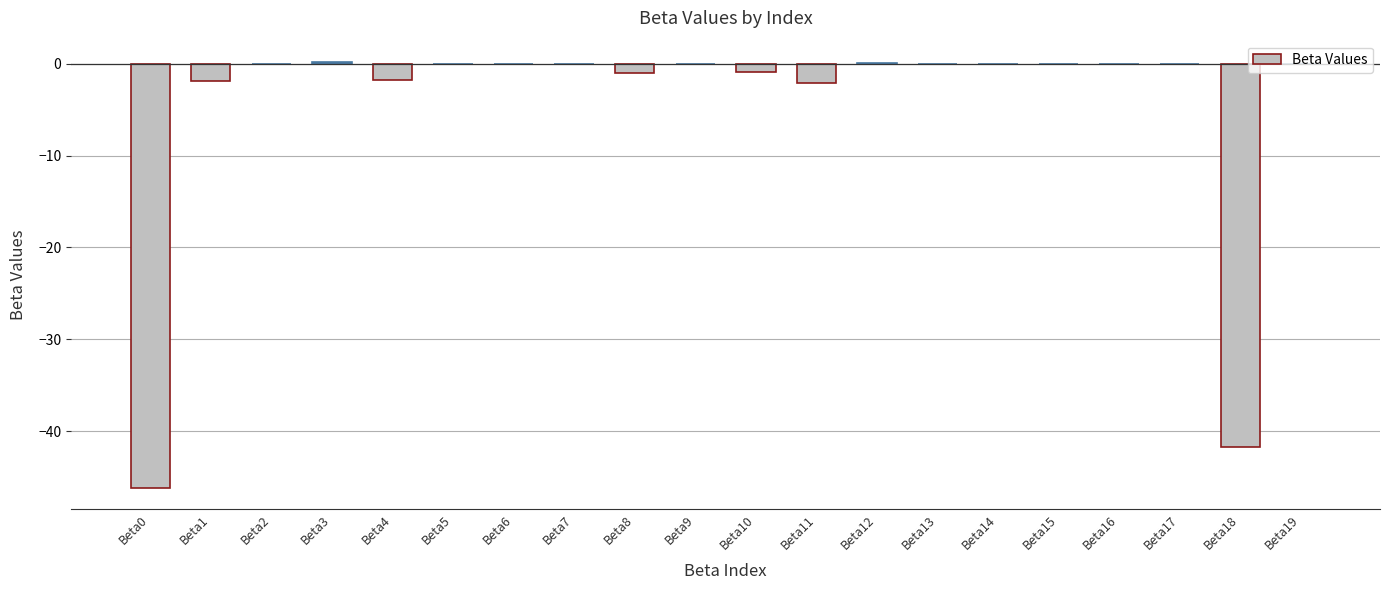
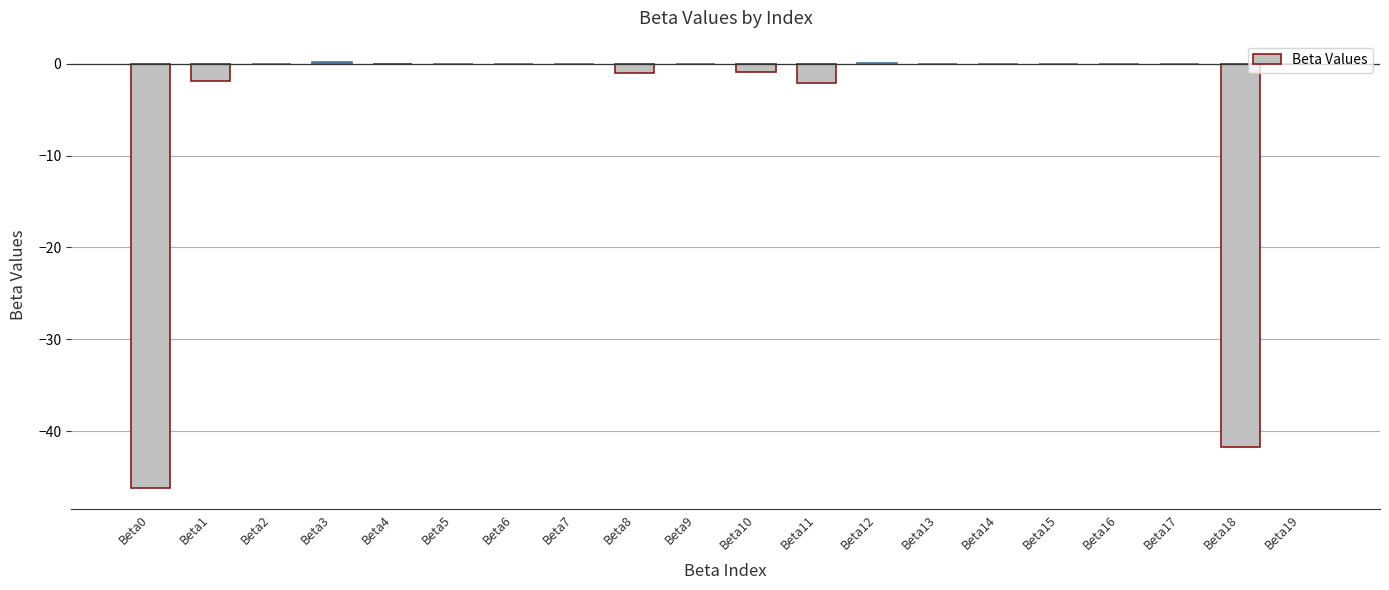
  {
    "Beta0": -46,
    "Beta1": -2,
-   "Beta4": -2,
+   "Beta4": 0,
    "Beta8": -1,
    "Beta10": -1,
    "Beta11": -2,
    "Beta18": -42
  }
